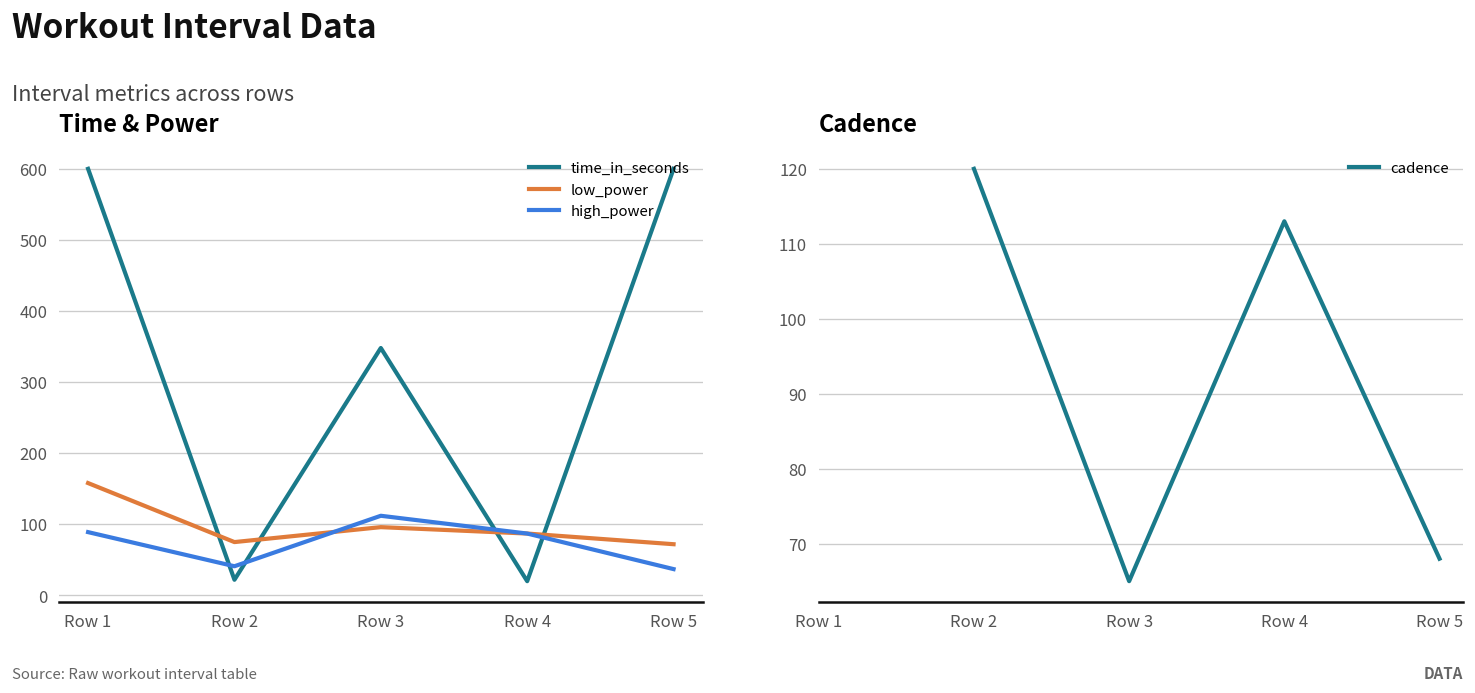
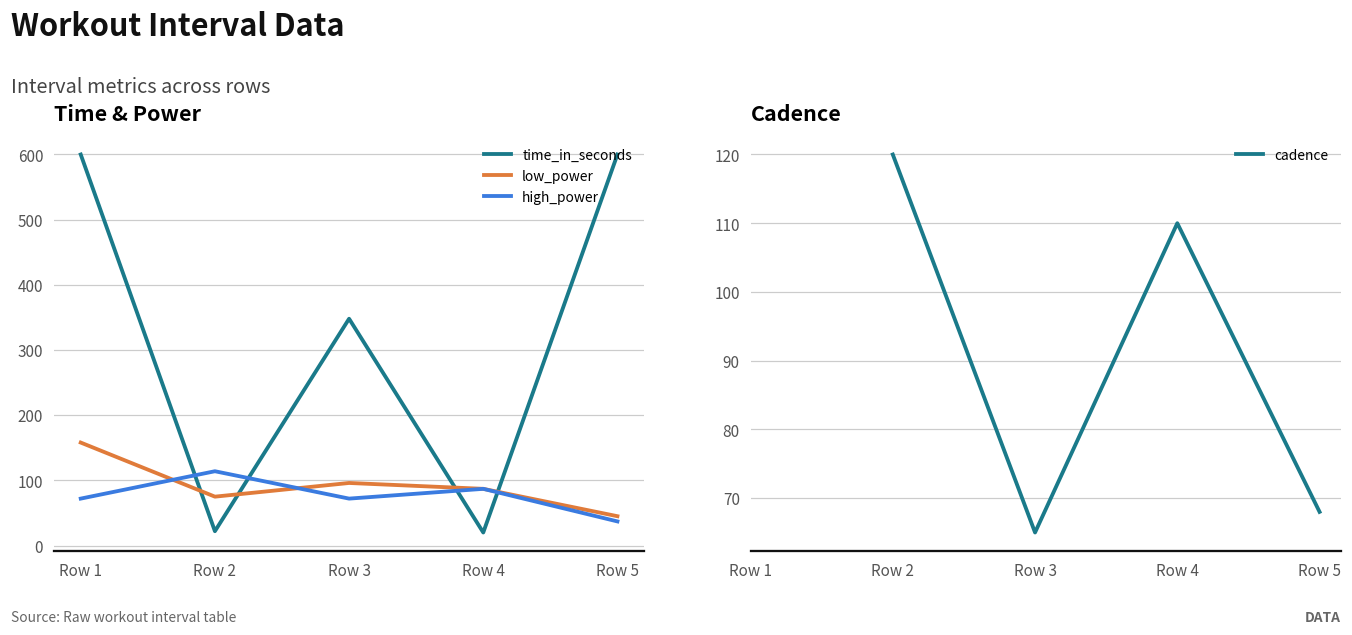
  {
    "Time & Power": {
      "time_in_seconds": {
        "Row 1": 600,
        "Row 2": 20,
        "Row 3": 350,
        "Row 4": 20,
        "Row 5": 600
      },
      "low_power": {
        "Row 1": 160,
        "Row 2": 80,
        "Row 3": 100,
-       "Row 5": 70
+       "Row 5": 50
      },
      "high_power": {
-       "Row 1": 90,
-       "Row 2": 40,
-       "Row 3": 110,
+       "Row 1": 70,
+       "Row 2": 110,
+       "Row 3": 70,
        "Row 5": 40
      }
    },
    "Cadence": {
      "Row 2": 120,
      "Row 3": 65,
-     "Row 4": 113,
+     "Row 4": 110,
      "Row 5": 68
    }
  }
